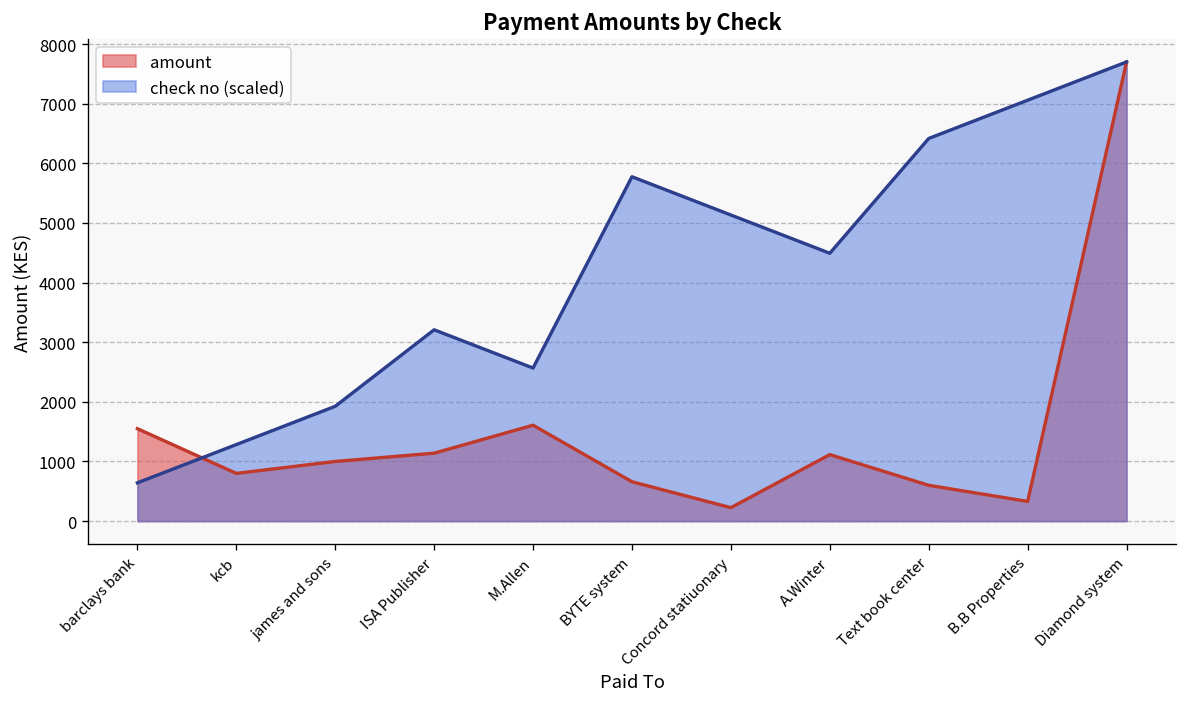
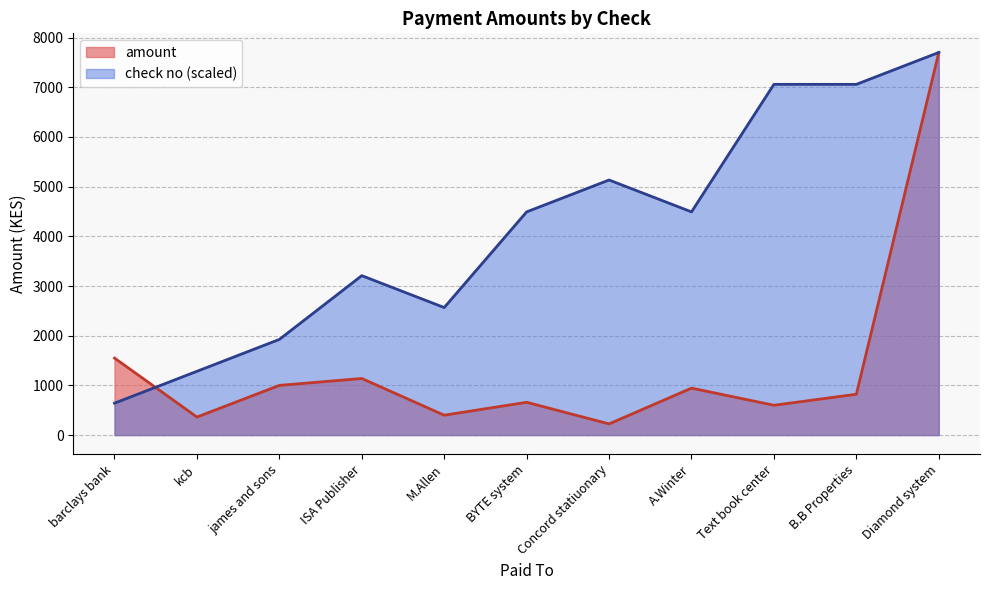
  {
    "amount": {
      "barclays bank": 1600,
-     "kcb": 800,
+     "kcb": 400,
      "james and sons": 1000,
      "ISA Publisher": 1100,
-     "M.Allen": 1600,
+     "M.Allen": 400,
      "BYTE system": 700,
      "Concord statiuonary": 200,
-     "A.Winter": 1100,
+     "A.Winter": 900,
      "Text book center": 600,
-     "B.B Properties": 300
+     "B.B Properties": 800
    },
    "check no (scaled)": {
      "barclays bank": 600,
      "kcb": 1300,
      "james and sons": 1900,
      "ISA Publisher": 3200,
      "M.Allen": 2600,
-     "BYTE system": 5800,
+     "BYTE system": 4500,
      "Concord statiuonary": 5100,
      "A.Winter": 4500,
-     "Text book center": 6400,
+     "Text book center": 7100,
      "B.B Properties": 7100
    }
  }
